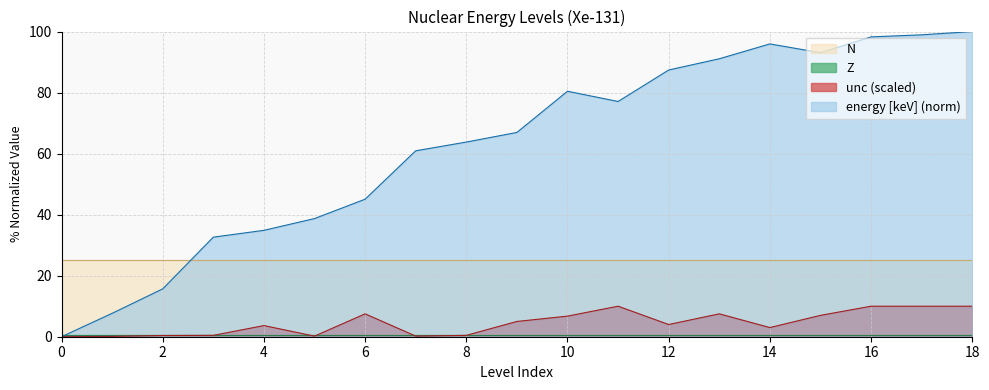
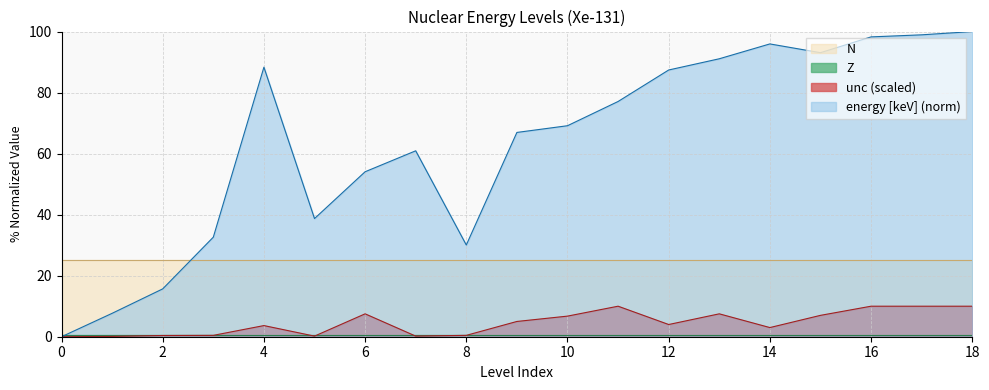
  {
    "N": {
      "0": 25,
      "2": 25,
      "4": 25,
      "6": 25,
      "8": 25,
      "10": 25,
      "12": 25,
      "14": 25,
      "16": 25,
      "18": 25
    },
    "Z": {
      "4": 1,
      "6": 1,
      "10": 1,
      "12": 1,
      "14": 1,
      "16": 1,
      "18": 1
    },
    "unc (scaled)": {
      "4": 4,
      "6": 7,
      "10": 7,
      "12": 4,
      "14": 3,
      "16": 10,
      "18": 10
    },
    "energy [keV] (norm)": {
      "2": 16,
-     "4": 35,
-     "6": 45,
-     "8": 64,
-     "10": 80,
+     "4": 88,
+     "6": 54,
+     "8": 30,
+     "10": 69,
      "12": 87,
      "14": 96,
      "16": 98,
      "18": 100
    }
  }
